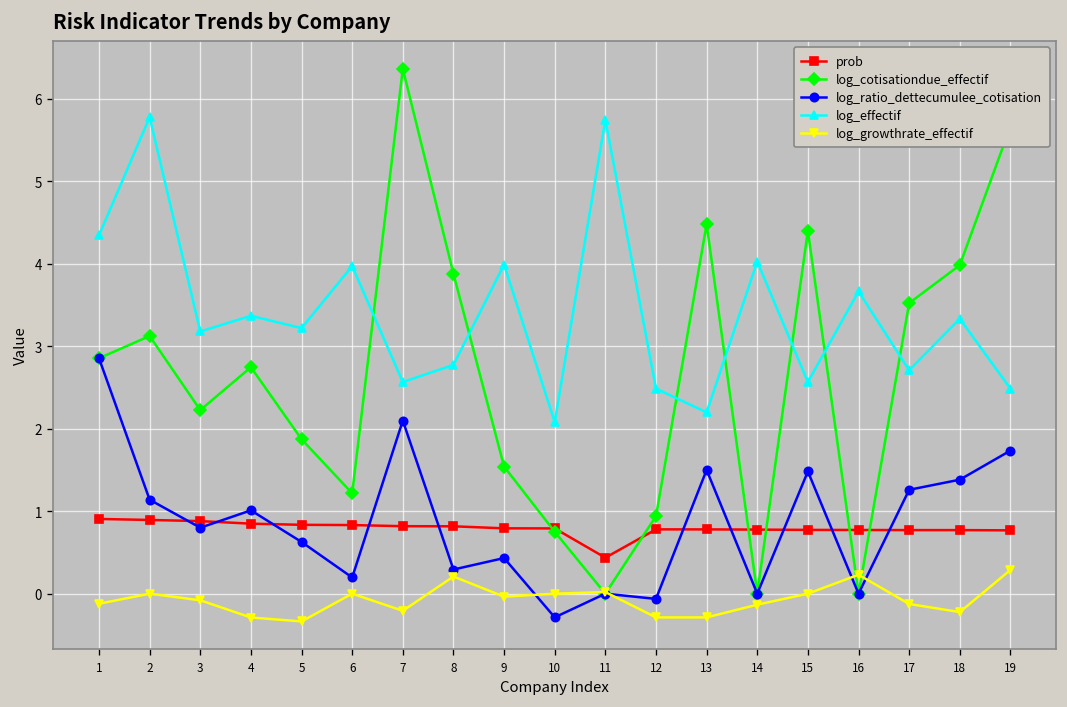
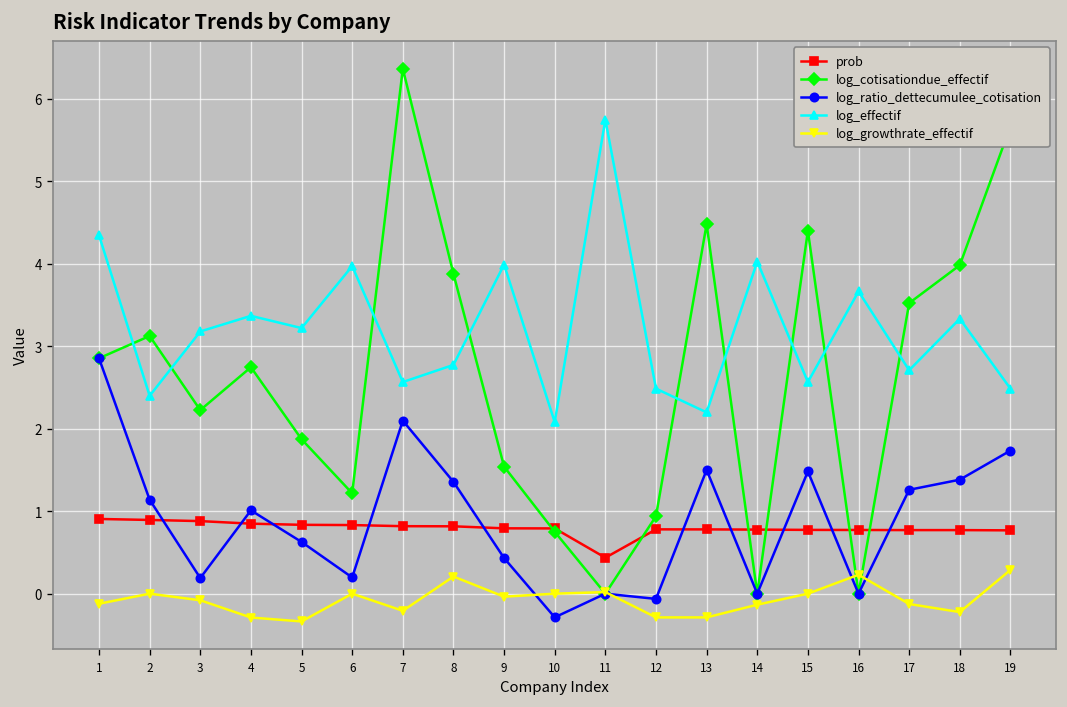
  {
    "prob": {
      "1": 0.9,
      "2": 0.9,
      "3": 0.9,
      "4": 0.8,
      "5": 0.8,
      "6": 0.8,
      "7": 0.8,
      "8": 0.8,
      "9": 0.8,
      "10": 0.8,
      "11": 0.4,
      "12": 0.8,
      "13": 0.8,
      "14": 0.8,
      "15": 0.8,
      "16": 0.8,
      "17": 0.8,
      "18": 0.8,
      "19": 0.8
    },
    "log_cotisationdue_effectif": {
      "2": 3.1,
      "3": 2.2,
      "4": 2.7,
      "5": 1.9,
      "6": 1.2,
      "7": 6.4,
      "8": 3.9,
      "9": 1.5,
      "10": 0.8,
      "12": 0.9,
      "13": 4.5,
      "15": 4.4,
      "17": 3.5,
      "18": 4.0
    },
    "log_ratio_dettecumulee_cotisation": {
      "2": 1.1,
-     "3": 0.8,
+     "3": 0.2,
      "4": 1.0,
      "5": 0.6,
      "6": 0.2,
      "7": 2.1,
-     "8": 0.3,
+     "8": 1.4,
      "9": 0.4,
      "10": -0.3,
      "12": -0.1,
      "13": 1.5,
      "15": 1.5,
      "17": 1.3,
      "18": 1.4,
      "19": 1.7
    },
    "log_effectif": {
      "1": 4.3,
-     "2": 5.8,
+     "2": 2.4,
      "3": 3.2,
      "4": 3.4,
      "5": 3.2,
      "6": 4.0,
      "7": 2.6,
      "8": 2.8,
      "9": 4.0,
      "10": 2.1,
      "11": 5.7,
      "12": 2.5,
      "13": 2.2,
      "14": 4.0,
      "15": 2.6,
      "16": 3.7,
      "17": 2.7,
      "18": 3.3,
      "19": 2.5
    },
    "log_growthrate_effectif": {
      "1": -0.1,
      "2": 0.0,
      "3": -0.1,
      "4": -0.3,
      "5": -0.3,
      "6": 0.0,
      "7": -0.2,
      "8": 0.2,
      "9": 0.0,
      "10": 0.0,
      "12": -0.3,
      "13": -0.3,
      "14": -0.1,
      "15": 0.0,
      "16": 0.2,
      "17": -0.1,
      "18": -0.2,
      "19": 0.3
    }
  }
